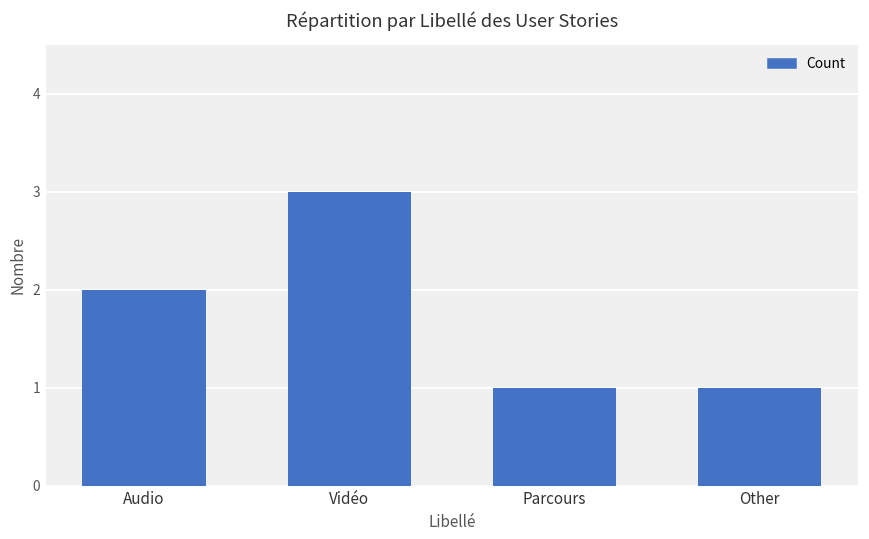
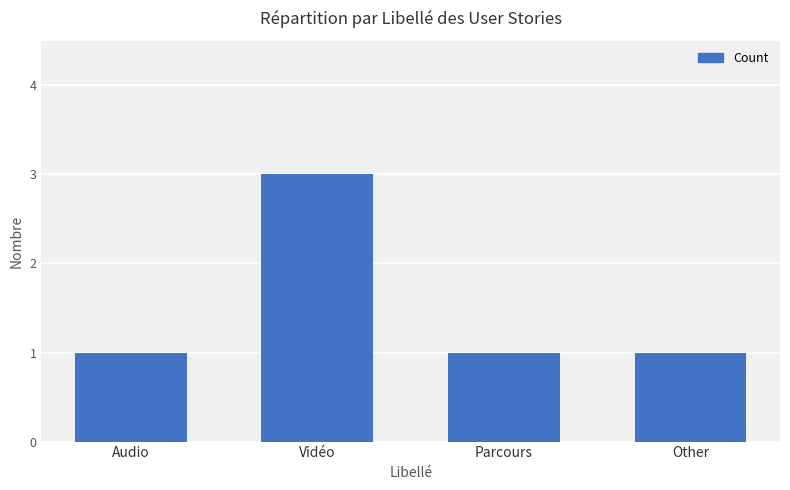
  {
-   "Audio": 2,
+   "Audio": 1,
    "Vidéo": 3,
    "Parcours": 1,
    "Other": 1
  }
